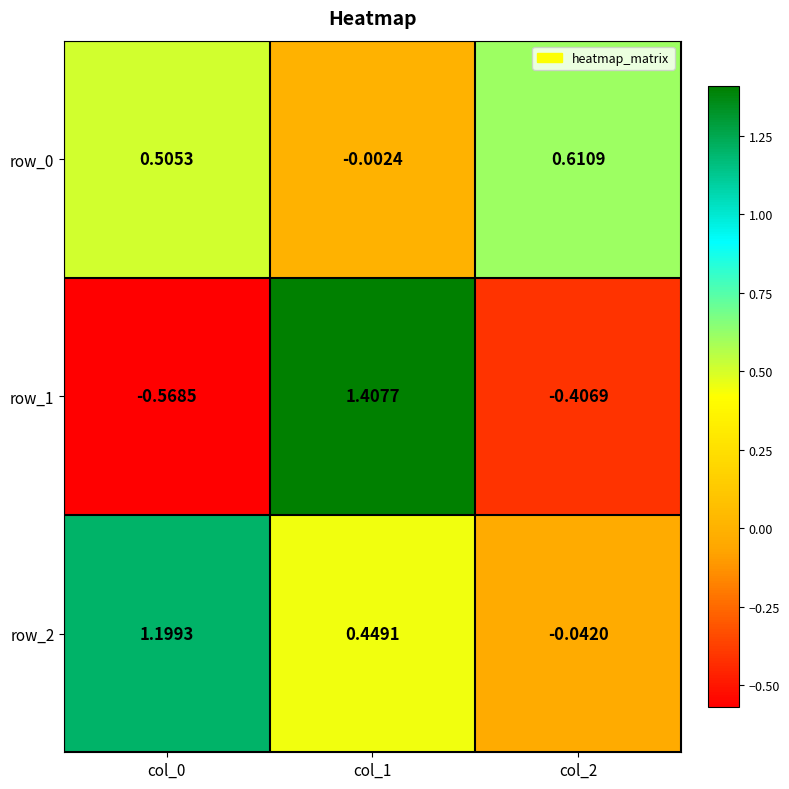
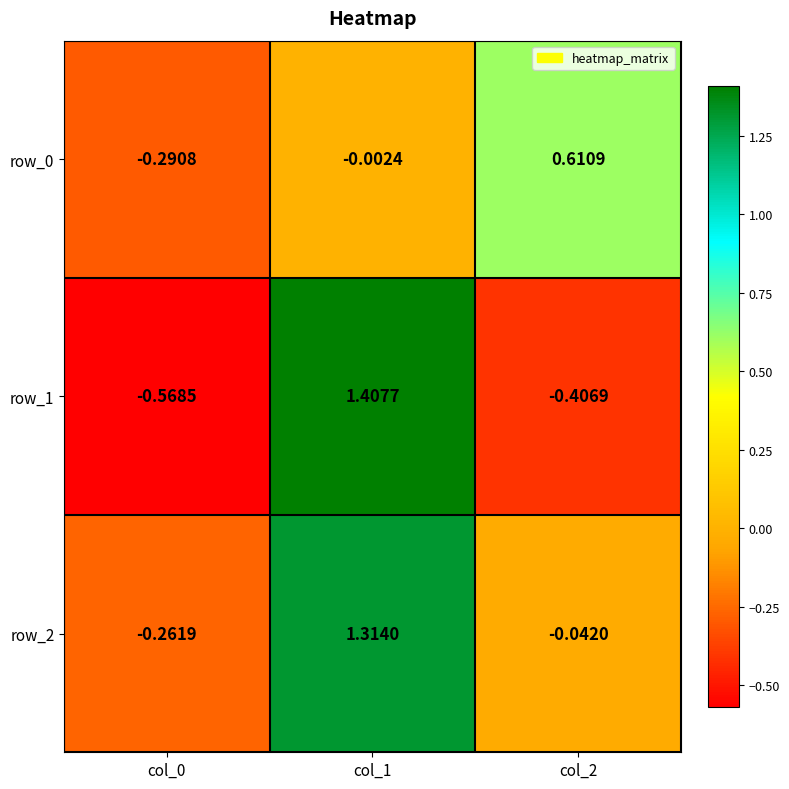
  {
    "row_0": {
-     "col_0": 0.5053,
+     "col_0": -0.2908,
      "col_1": -0.0024,
      "col_2": 0.6109
    },
    "row_1": {
      "col_0": -0.5685,
      "col_1": 1.4077,
      "col_2": -0.4069
    },
    "row_2": {
-     "col_0": 1.1993,
-     "col_1": 0.4491,
+     "col_0": -0.2619,
+     "col_1": 1.3140,
      "col_2": -0.0420
    }
  }
